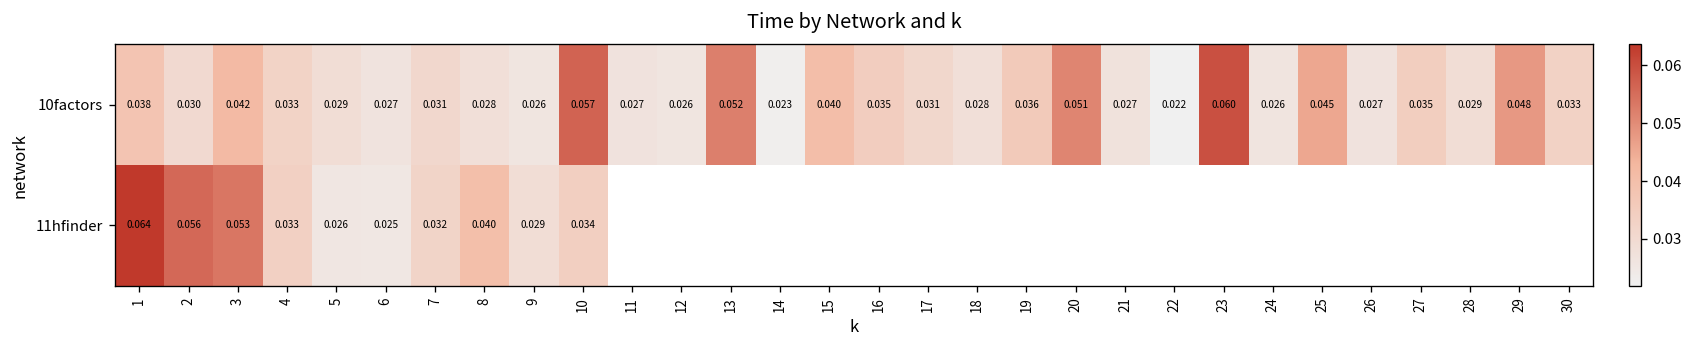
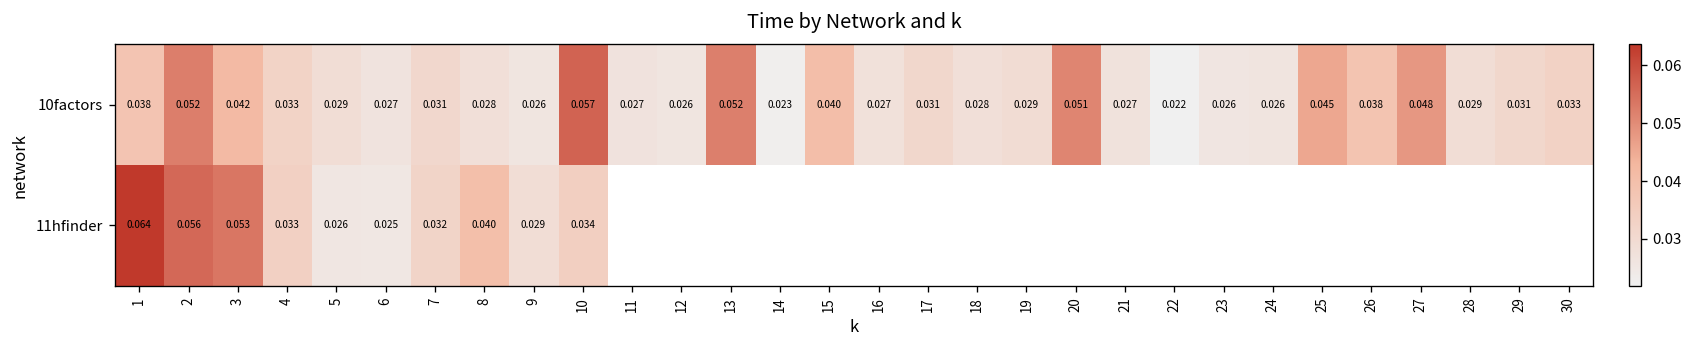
  {
    "10factors": {
      "1": 0.038,
-     "2": 0.030,
+     "2": 0.052,
      "3": 0.042,
      "4": 0.033,
      "5": 0.029,
      "6": 0.027,
      "7": 0.031,
      "8": 0.028,
      "9": 0.026,
      "10": 0.057,
      "11": 0.027,
      "12": 0.026,
      "13": 0.052,
      "14": 0.023,
      "15": 0.040,
-     "16": 0.035,
+     "16": 0.027,
      "17": 0.031,
      "18": 0.028,
-     "19": 0.036,
+     "19": 0.029,
      "20": 0.051,
      "21": 0.027,
      "22": 0.022,
-     "23": 0.060,
+     "23": 0.026,
      "24": 0.026,
      "25": 0.045,
-     "26": 0.027,
-     "27": 0.035,
+     "26": 0.038,
+     "27": 0.048,
      "28": 0.029,
-     "29": 0.048,
+     "29": 0.031,
      "30": 0.033
    },
    "11hfinder": {
      "1": 0.064,
      "2": 0.056,
      "3": 0.053,
      "4": 0.033,
      "5": 0.026,
      "6": 0.025,
      "7": 0.032,
      "8": 0.040,
      "9": 0.029,
      "10": 0.034
    }
  }
